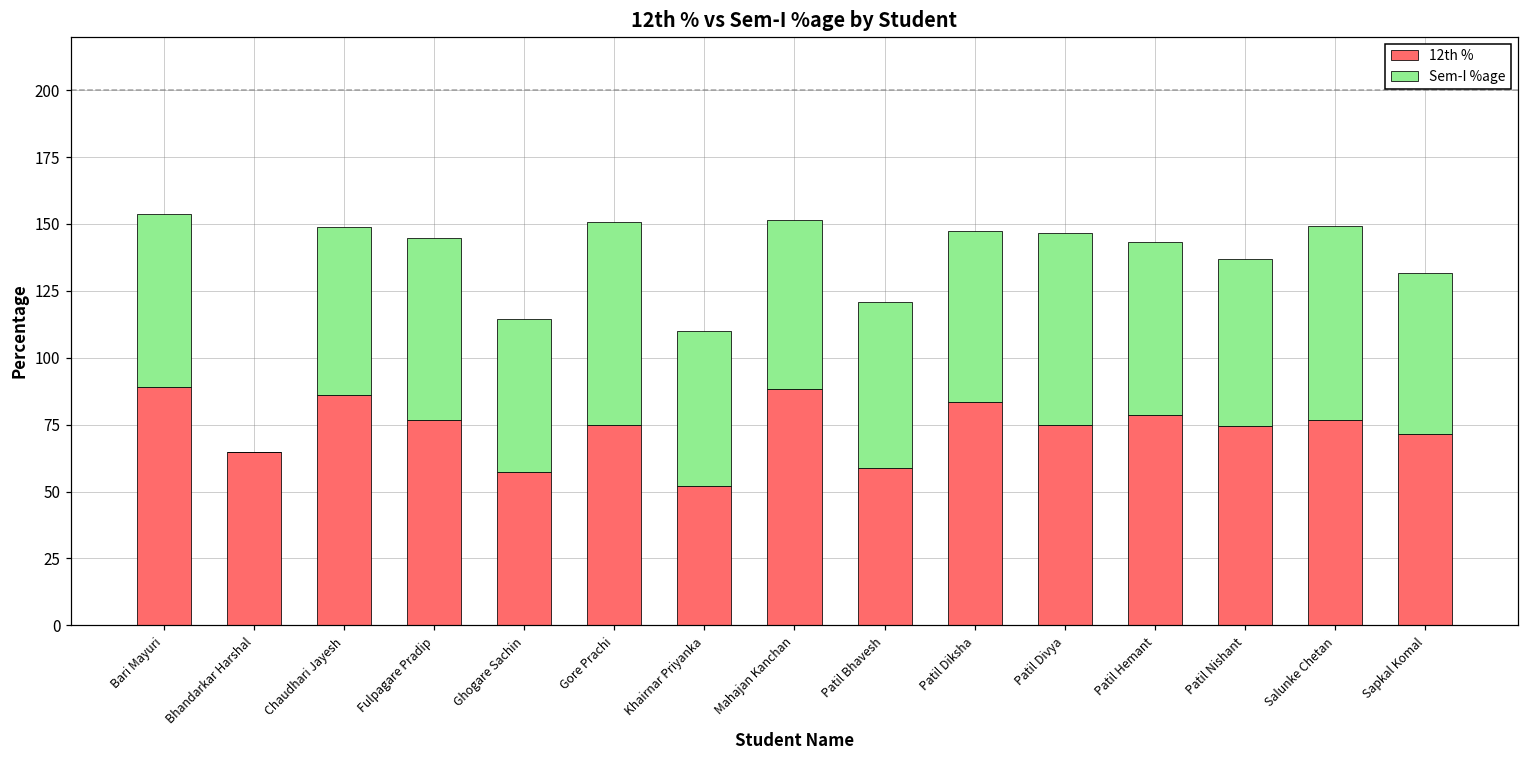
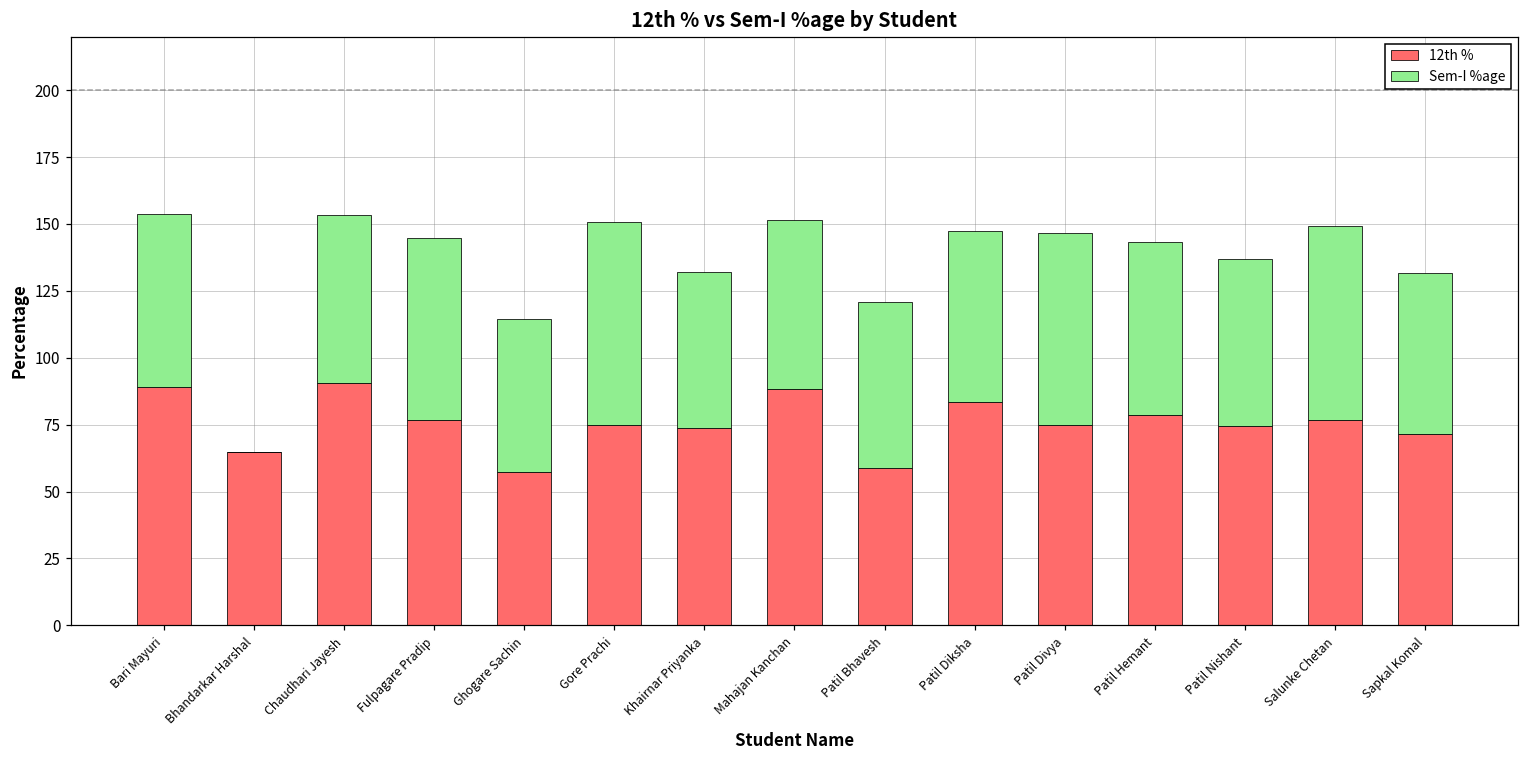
  {
    "12th %": {
      "Bari Mayuri": 89,
      "Bhandarkar Harshal": 65,
-     "Chaudhari Jayesh": 86,
+     "Chaudhari Jayesh": 91,
      "Fulpagare Pradip": 77,
      "Ghogare Sachin": 57,
      "Gore Prachi": 75,
-     "Khairnar Priyanka": 52,
+     "Khairnar Priyanka": 74,
      "Mahajan Kanchan": 88,
      "Patil Bhavesh": 59,
      "Patil Diksha": 84,
      "Patil Divya": 75,
      "Patil Hemant": 79,
      "Patil Nishant": 75,
      "Salunke Chetan": 77,
      "Sapkal Komal": 72
    },
    "Sem-I %age": {
      "Bari Mayuri": 65,
      "Bhandarkar Harshal": 0,
      "Chaudhari Jayesh": 63,
      "Fulpagare Pradip": 68,
      "Ghogare Sachin": 57,
      "Gore Prachi": 76,
      "Khairnar Priyanka": 58,
      "Mahajan Kanchan": 63,
      "Patil Bhavesh": 62,
      "Patil Diksha": 64,
      "Patil Divya": 72,
      "Patil Hemant": 65,
      "Patil Nishant": 62,
      "Salunke Chetan": 73,
      "Sapkal Komal": 60
    }
  }
